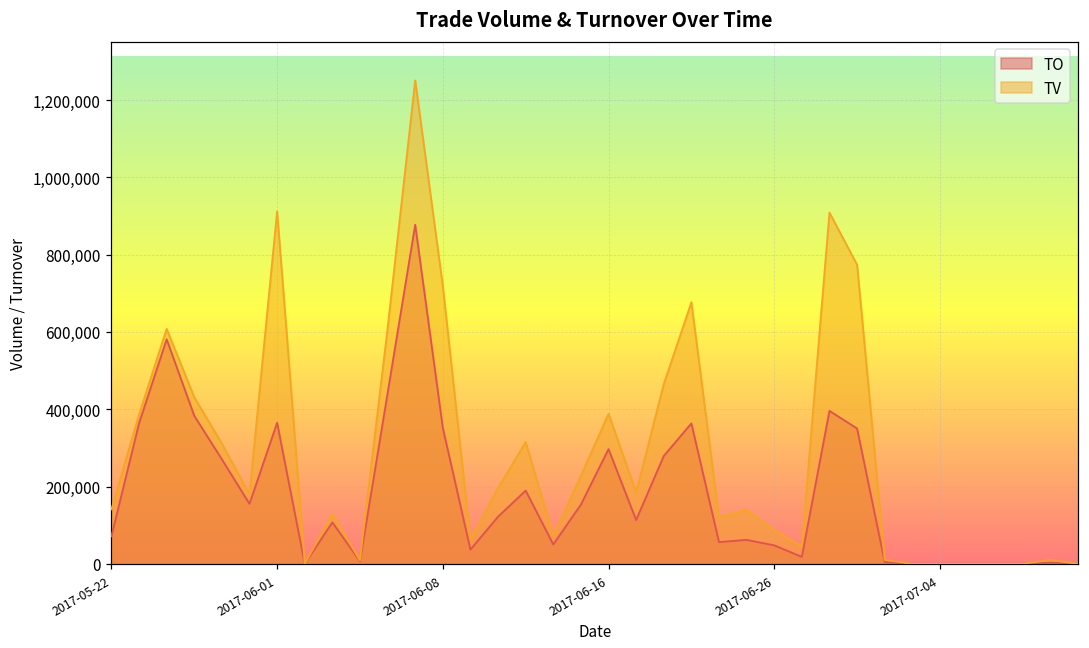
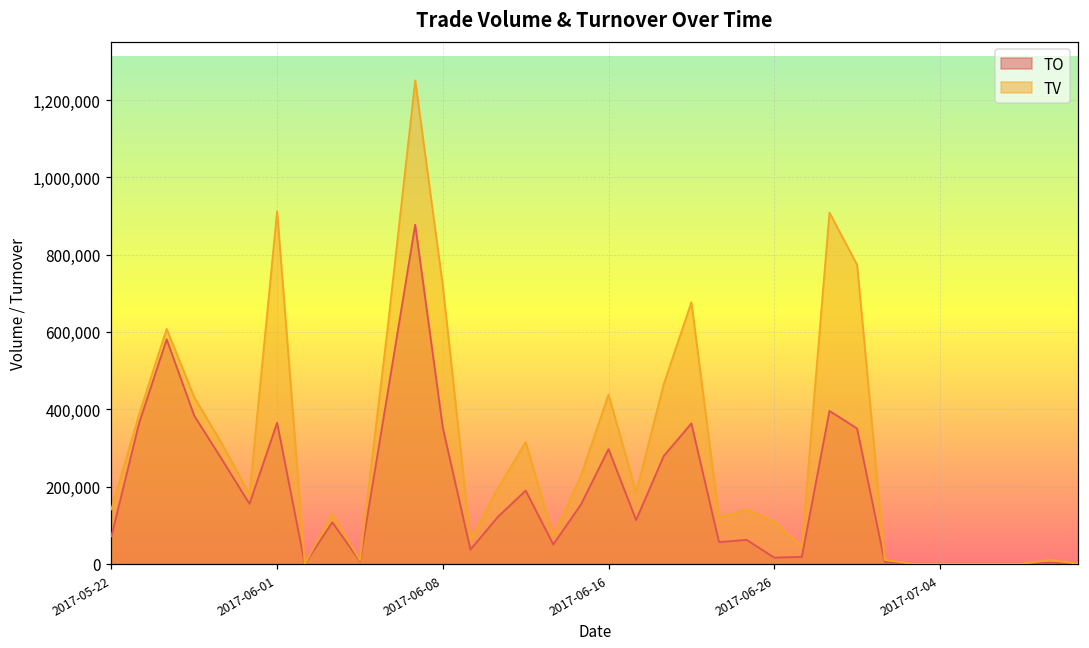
  {
    "TO": {
      "2017-05-22": "70,000",
      "2017-06-01": "370,000",
      "2017-06-08": "350,000",
      "2017-06-16": "300,000",
-     "2017-06-26": "50,000"
+     "2017-06-26": "20,000"
    },
    "TV": {
      "2017-05-22": "140,000",
      "2017-06-01": "910,000",
      "2017-06-08": "720,000",
-     "2017-06-16": "390,000",
-     "2017-06-26": "90,000"
+     "2017-06-16": "440,000",
+     "2017-06-26": "110,000"
    }
  }
